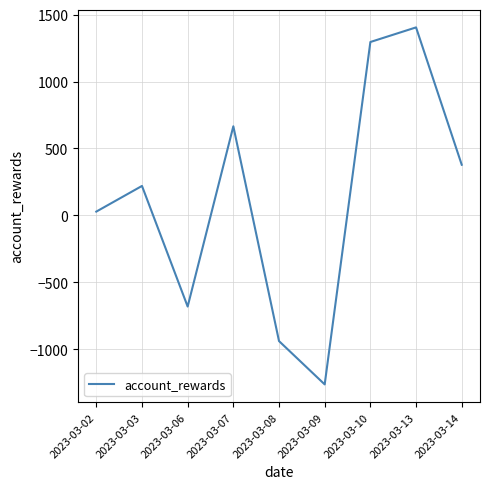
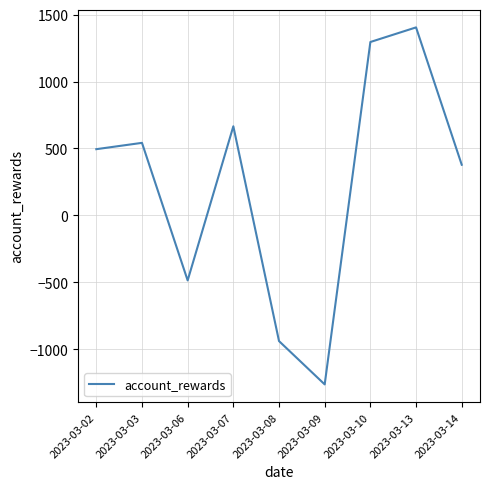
  {
-   "2023-03-02": 30,
-   "2023-03-03": 220,
-   "2023-03-06": -680,
+   "2023-03-02": 490,
+   "2023-03-03": 540,
+   "2023-03-06": -490,
    "2023-03-07": 670,
    "2023-03-08": -940,
    "2023-03-09": -1260,
    "2023-03-10": 1300,
    "2023-03-13": 1400,
    "2023-03-14": 380
  }
